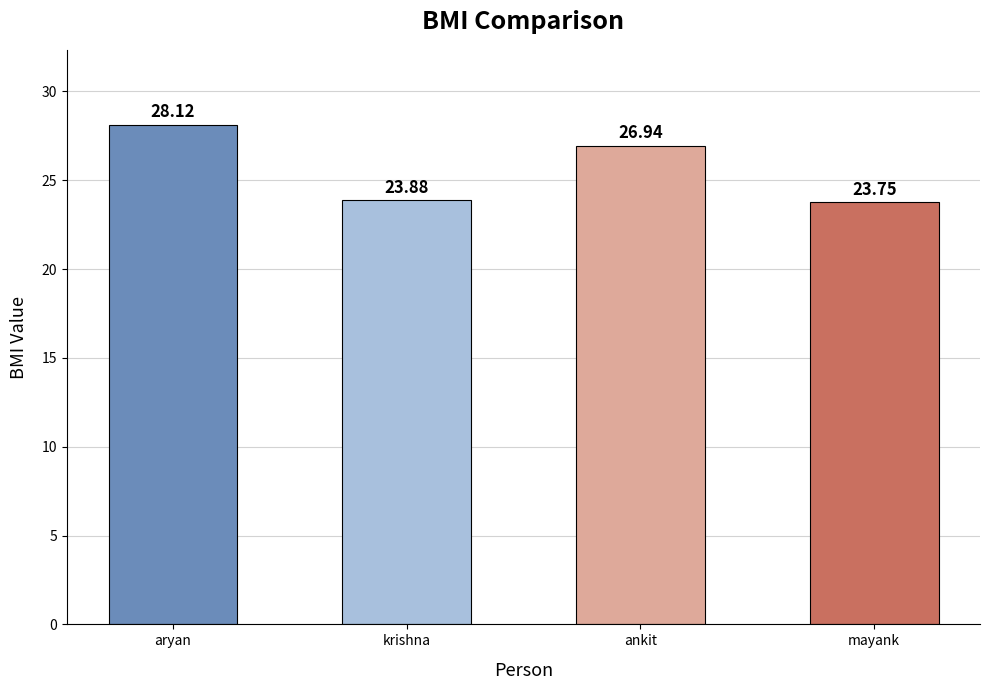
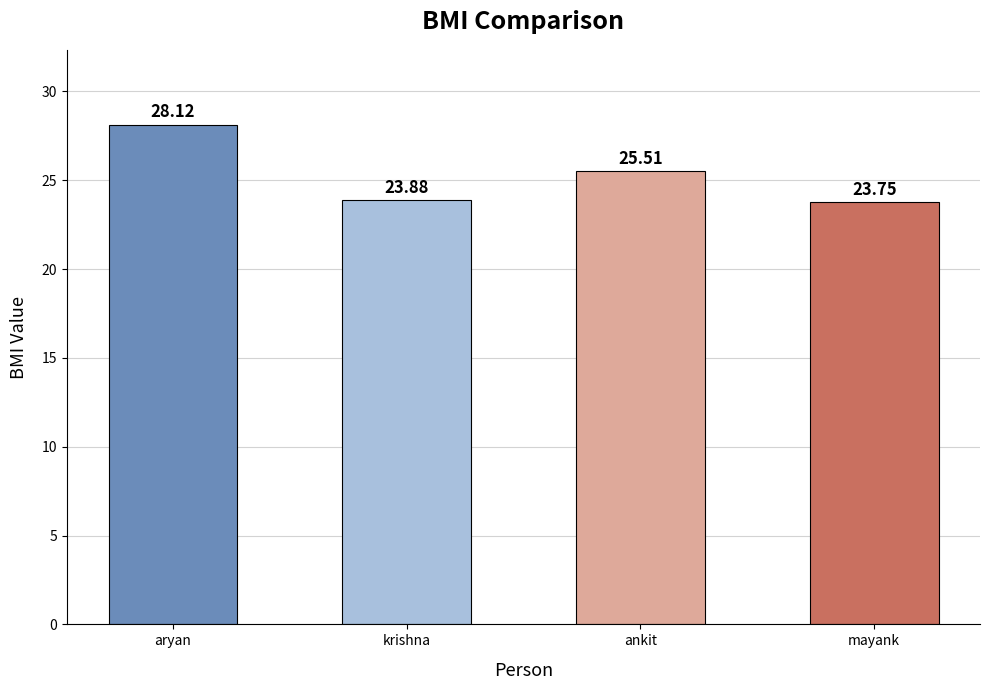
  {
    "aryan": 28.12,
    "krishna": 23.88,
-   "ankit": 26.94,
+   "ankit": 25.51,
    "mayank": 23.75
  }
